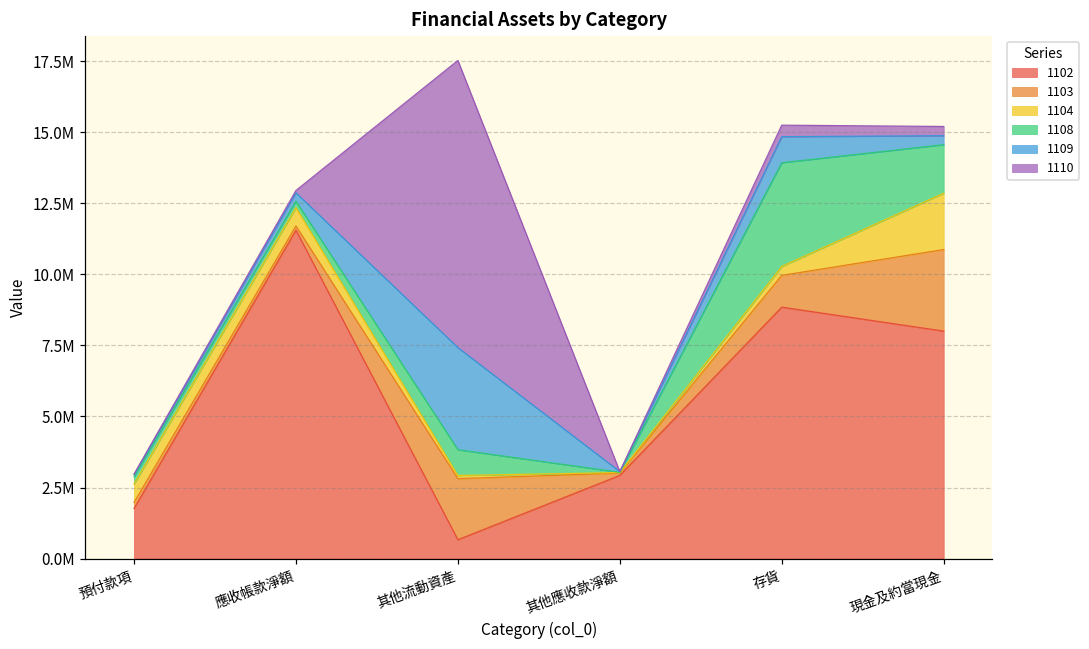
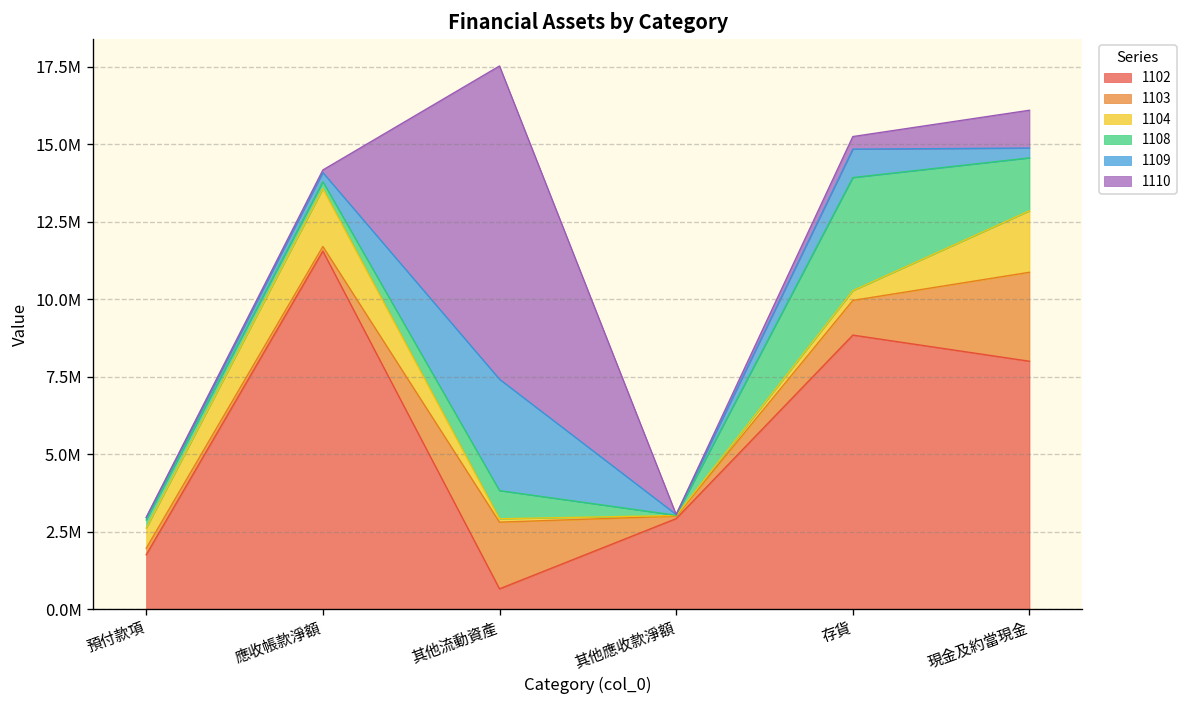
  {
    "1104": {
      "預付款項": 600000,
-     "應收帳款淨額": 600000,
+     "應收帳款淨額": 1900000,
      "其他流動資產": 100000,
      "存貨": 300000,
      "現金及約當現金": 2000000
    },
    "1108": {
      "應收帳款淨額": 200000,
      "其他流動資產": 900000,
      "存貨": 3600000,
      "現金及約當現金": 1700000
    },
    "1109": {
      "其他流動資產": 3600000,
      "存貨": 900000,
      "現金及約當現金": 300000
    },
    "1110": {
      "其他流動資產": 10100000,
      "存貨": 400000,
-     "現金及約當現金": 300000
+     "現金及約當現金": 1200000
    }
  }
